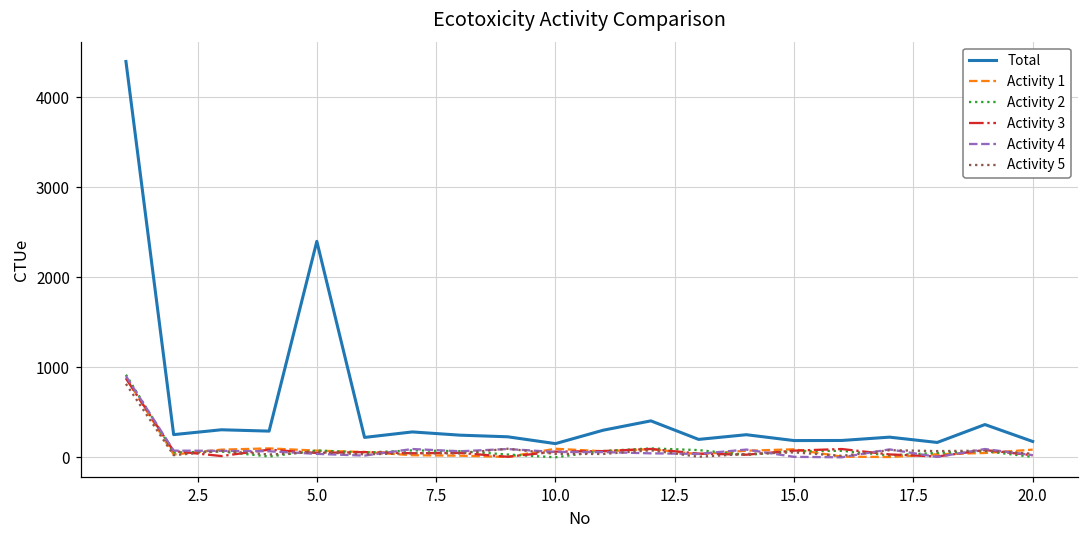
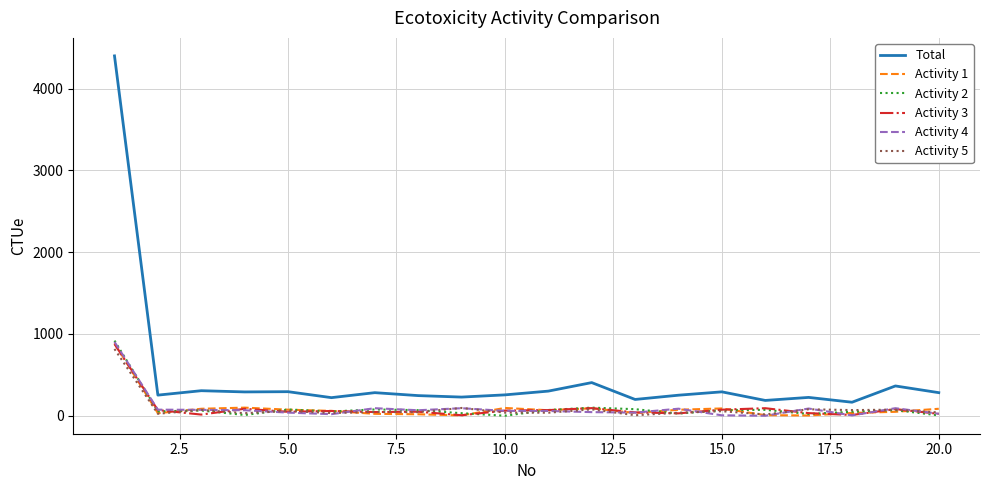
  {
    "Total": {
-     "5.0": 2400,
-     "10.0": 200,
-     "15.0": 200,
-     "20.0": 200
+     "5.0": 300,
+     "10.0": 300,
+     "15.0": 300,
+     "20.0": 300
    },
    "Activity 1": {
      "10.0": 100,
      "20.0": 100
    },
    "Activity 2": {
      "10.0": 0
    },
    "Activity 4": {
      "15.0": 0
    }
  }
